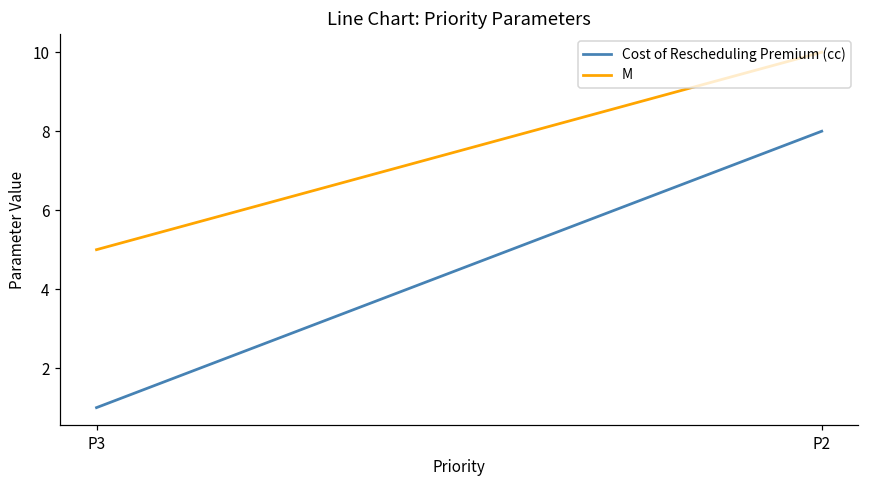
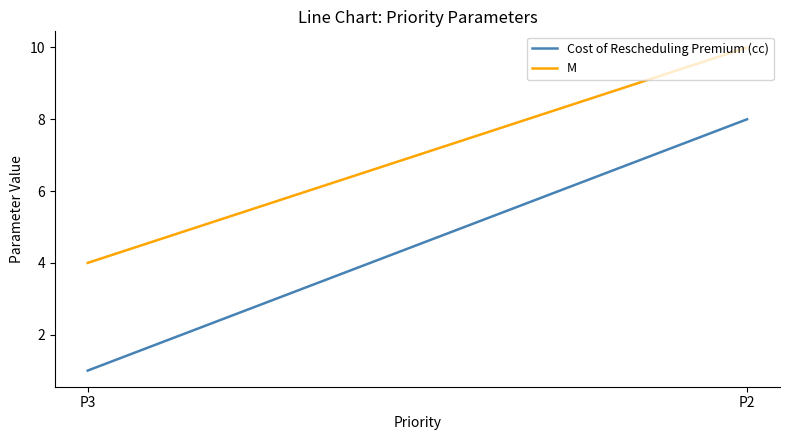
  {
    "Cost of Rescheduling Premium (cc)": {
      "P3": 1,
      "P2": 8
    },
    "M": {
-     "P3": 5
+     "P3": 4
    }
  }
